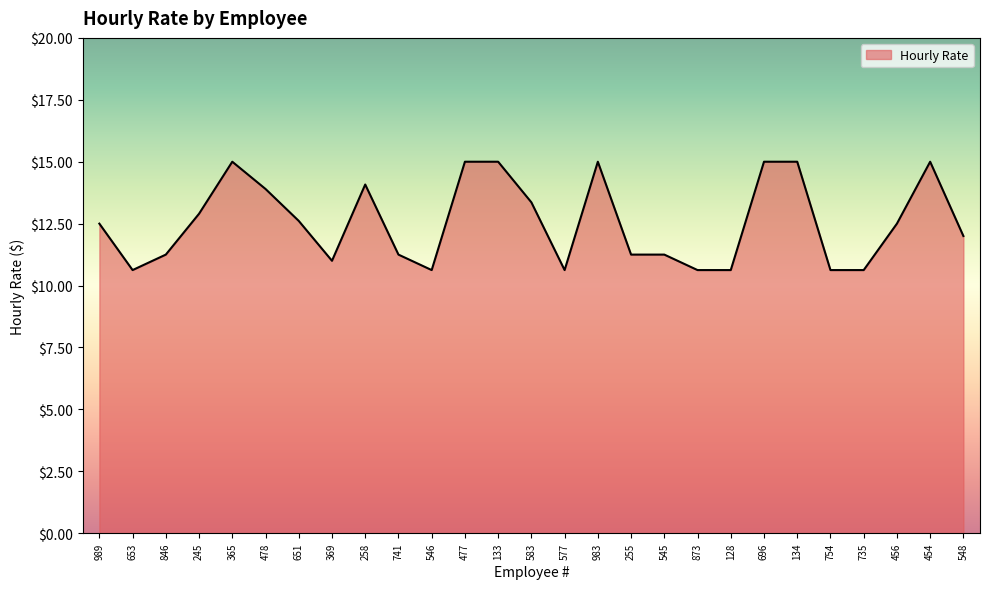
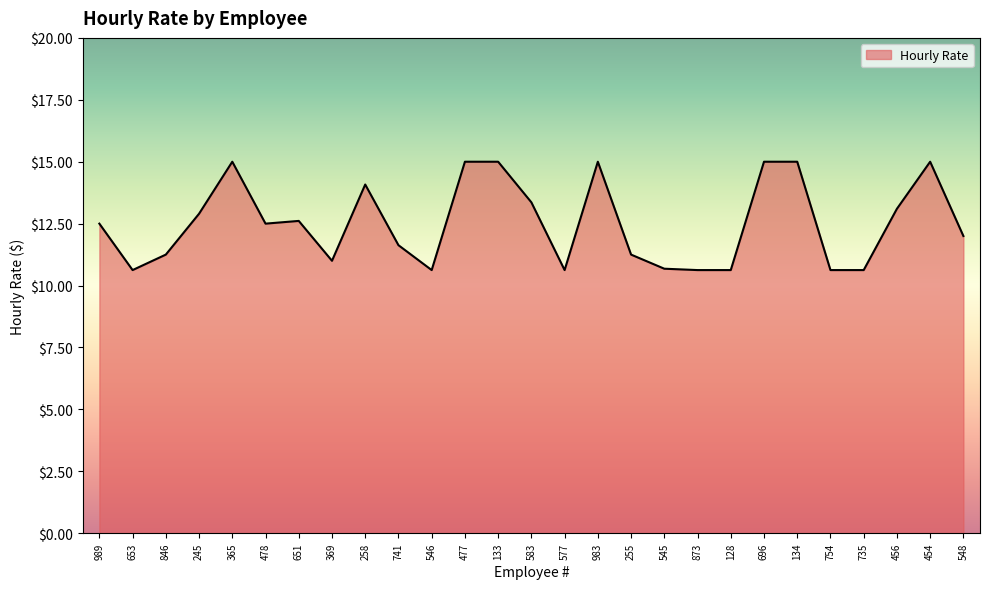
  {
    "989": "$12.5",
    "653": "$10.6",
    "846": "$11.3",
    "245": "$12.9",
    "365": "$15.0",
-   "478": "$13.9",
+   "478": "$12.5",
    "651": "$12.6",
    "369": "$11.0",
    "258": "$14.1",
-   "741": "$11.3",
+   "741": "$11.6",
    "546": "$10.6",
    "477": "$15.0",
    "133": "$15.0",
    "583": "$13.4",
    "577": "$10.6",
    "983": "$15.0",
    "255": "$11.3",
-   "545": "$11.3",
+   "545": "$10.7",
    "873": "$10.6",
    "128": "$10.6",
    "696": "$15.0",
    "134": "$15.0",
    "754": "$10.6",
    "735": "$10.6",
-   "456": "$12.5",
+   "456": "$13.1",
    "454": "$15.0",
    "548": "$12.0"
  }
